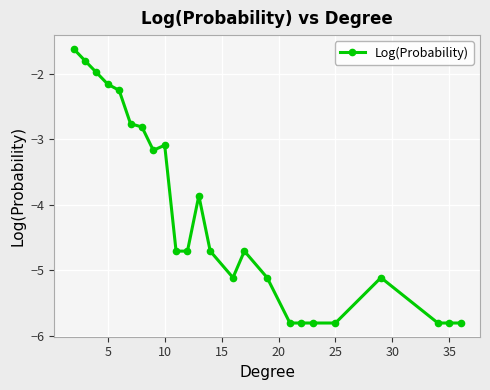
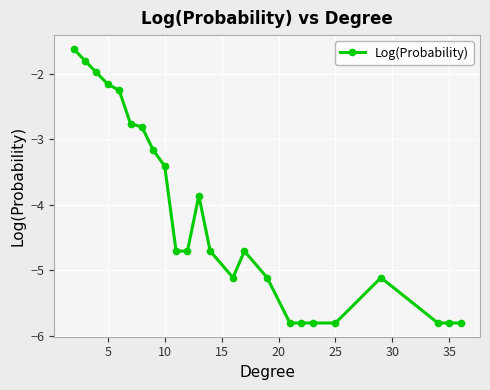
  {
    "5": -2.2,
-   "10": -3.1,
+   "10": -3.4,
    "25": -5.8,
    "35": -5.8
  }
